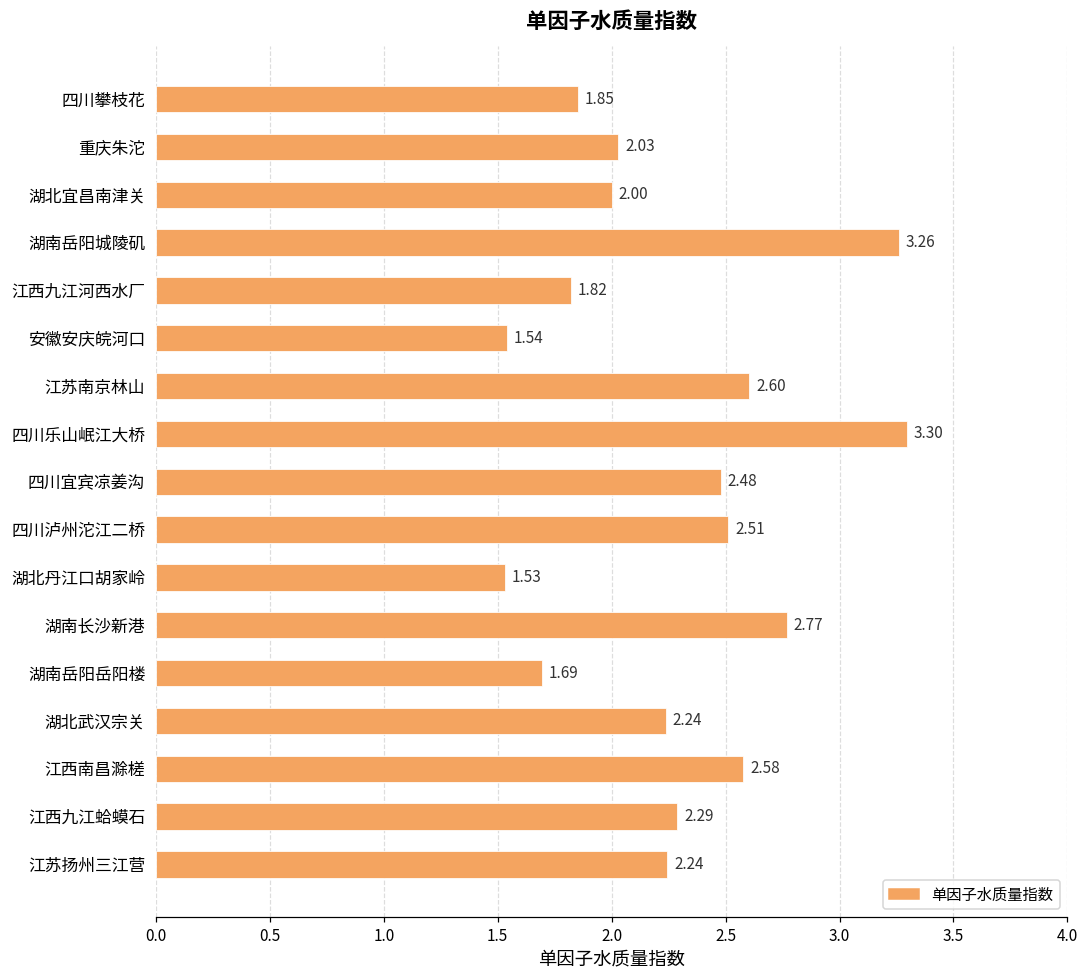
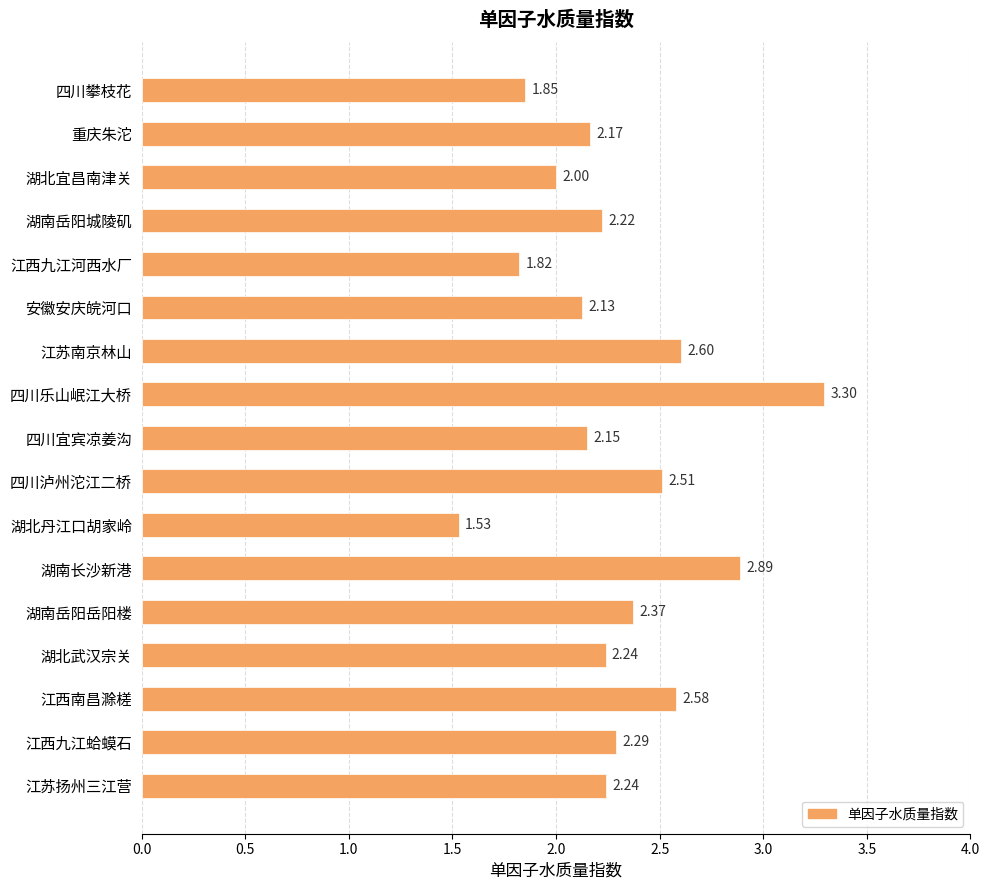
  {
    "四川攀枝花": 1.85,
-   "重庆朱沱": 2.03,
+   "重庆朱沱": 2.17,
    "湖北宜昌南津关": 2.00,
-   "湖南岳阳城陵矶": 3.26,
+   "湖南岳阳城陵矶": 2.22,
    "江西九江河西水厂": 1.82,
-   "安徽安庆皖河口": 1.54,
+   "安徽安庆皖河口": 2.13,
    "江苏南京林山": 2.60,
    "四川乐山岷江大桥": 3.30,
-   "四川宜宾凉姜沟": 2.48,
+   "四川宜宾凉姜沟": 2.15,
    "四川泸州沱江二桥": 2.51,
    "湖北丹江口胡家岭": 1.53,
-   "湖南长沙新港": 2.77,
-   "湖南岳阳岳阳楼": 1.69,
+   "湖南长沙新港": 2.89,
+   "湖南岳阳岳阳楼": 2.37,
    "湖北武汉宗关": 2.24,
    "江西南昌滁槎": 2.58,
    "江西九江蛤蟆石": 2.29,
    "江苏扬州三江营": 2.24
  }
